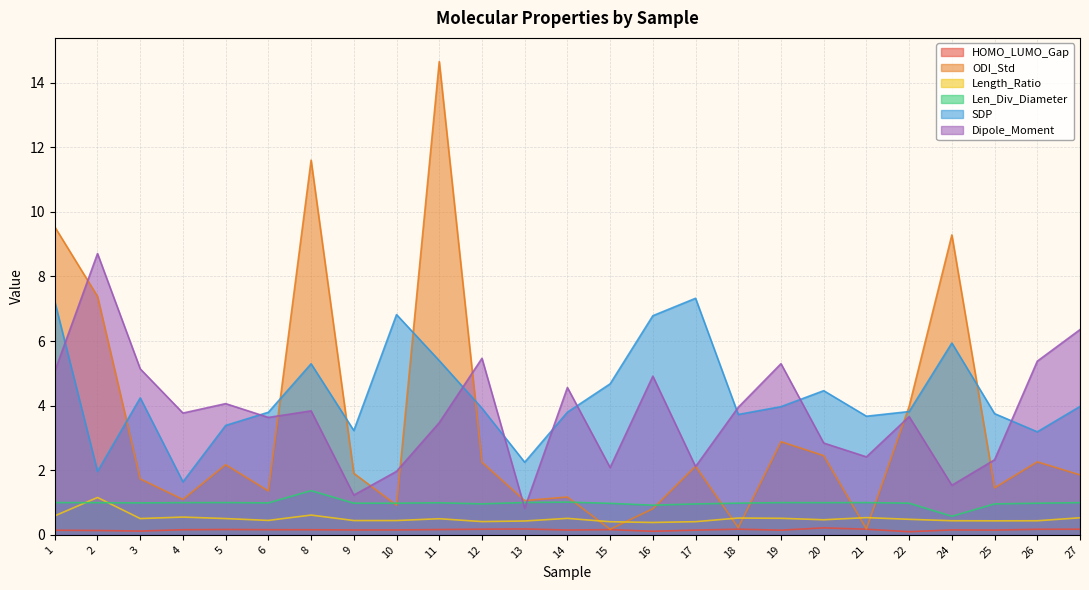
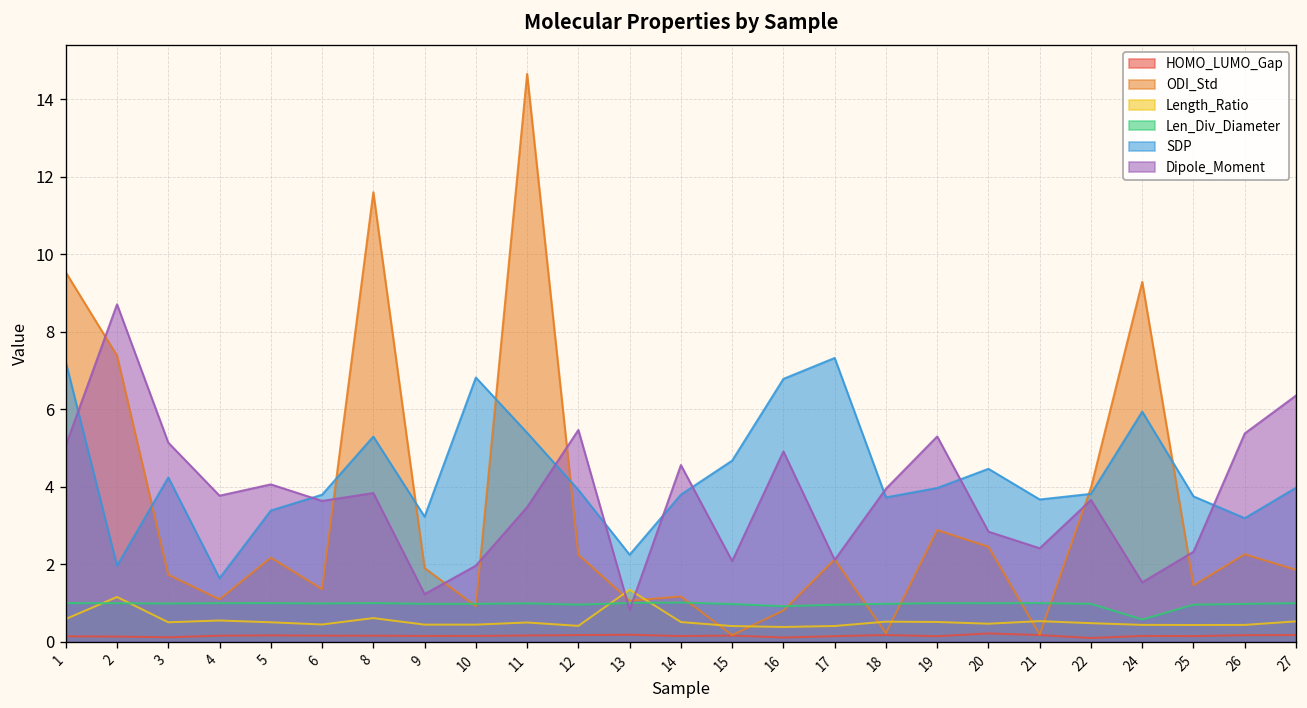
  {
    "Length_Ratio": {
      "1": 0.6,
      "2": 1.2,
      "3": 0.5,
      "4": 0.5,
      "5": 0.5,
      "6": 0.4,
      "8": 0.6,
      "9": 0.4,
      "10": 0.4,
      "11": 0.5,
      "12": 0.4,
-     "13": 0.4,
+     "13": 1.3,
      "14": 0.5,
      "15": 0.4,
      "16": 0.4,
      "17": 0.4,
      "18": 0.5,
      "19": 0.5,
      "20": 0.5,
      "21": 0.5,
      "22": 0.5,
      "24": 0.4,
      "25": 0.4,
      "26": 0.4,
      "27": 0.5
    },
    "Len_Div_Diameter": {
      "1": 1.0,
      "2": 1.0,
      "3": 1.0,
      "4": 1.0,
      "5": 1.0,
      "6": 1.0,
-     "8": 1.4,
+     "8": 1.0,
      "9": 1.0,
      "11": 1.0,
      "12": 1.0,
      "14": 1.0,
      "15": 1.0,
      "16": 0.9,
      "17": 1.0,
      "18": 1.0,
      "19": 1.0,
      "20": 1.0,
      "21": 1.0,
      "22": 1.0,
      "24": 0.6,
      "25": 1.0,
      "26": 1.0,
      "27": 1.0
    },
    "SDP": {
      "1": 7.2,
      "2": 2.0,
      "3": 4.2,
      "4": 1.6,
      "5": 3.4,
      "6": 3.8,
      "8": 5.3,
      "9": 3.2,
      "10": 6.8,
      "11": 5.4,
      "12": 3.9,
      "13": 2.2,
      "14": 3.8,
      "15": 4.7,
      "16": 6.8,
      "17": 7.3,
      "18": 3.7,
      "19": 4.0,
      "20": 4.5,
      "21": 3.7,
      "22": 3.8,
      "24": 5.9,
      "25": 3.8,
      "26": 3.2,
      "27": 4.0
    },
    "Dipole_Moment": {
      "1": 5.1,
      "2": 8.7,
      "3": 5.1,
      "4": 3.8,
      "5": 4.1,
      "6": 3.6,
      "8": 3.8,
      "9": 1.2,
      "10": 2.0,
      "11": 3.5,
      "12": 5.5,
      "13": 0.8,
      "14": 4.6,
      "15": 2.1,
      "16": 4.9,
      "18": 3.9,
      "19": 5.3,
      "20": 2.8,
      "21": 2.4,
      "22": 3.7,
      "24": 1.5,
      "25": 2.3,
      "26": 5.4,
      "27": 6.4
    }
  }
